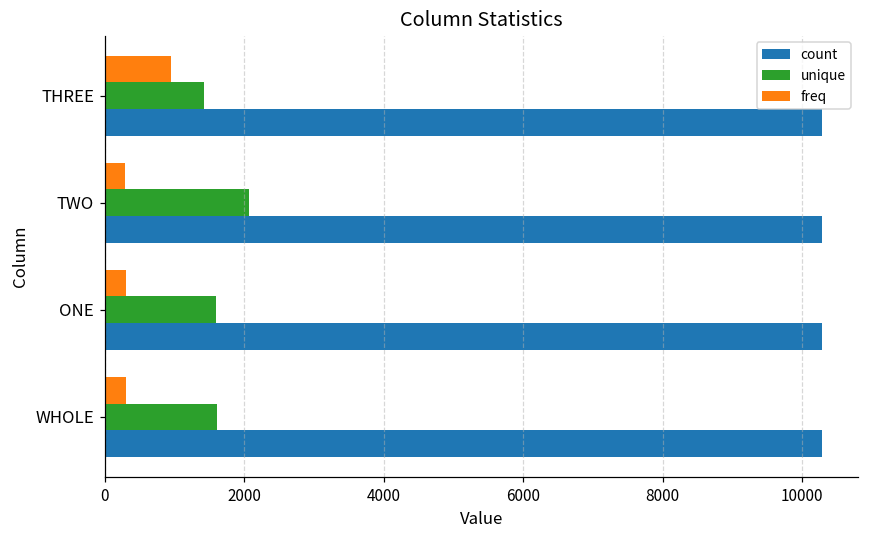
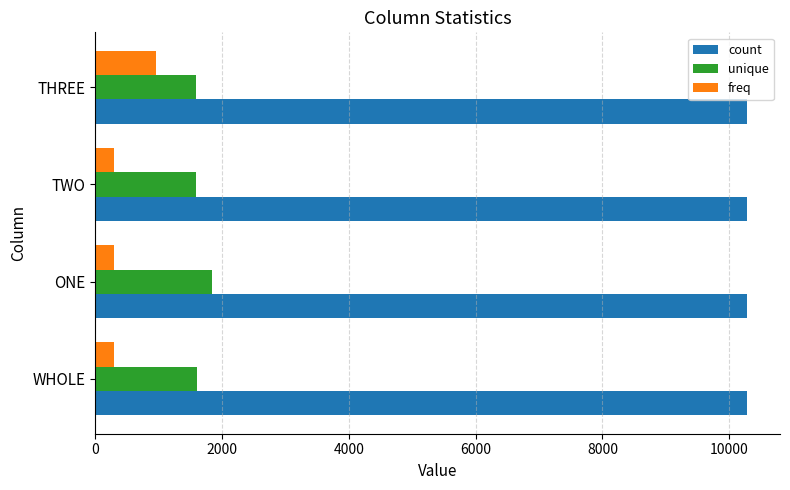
  {
    "count": {
      "THREE": 10300,
      "TWO": 10300,
      "ONE": 10300,
      "WHOLE": 10300
    },
    "unique": {
-     "THREE": 1400,
-     "TWO": 2100,
-     "ONE": 1600,
+     "THREE": 1600,
+     "TWO": 1600,
+     "ONE": 1800,
      "WHOLE": 1600
    },
    "freq": {
      "THREE": 1000,
      "TWO": 300,
      "ONE": 300,
      "WHOLE": 300
    }
  }
